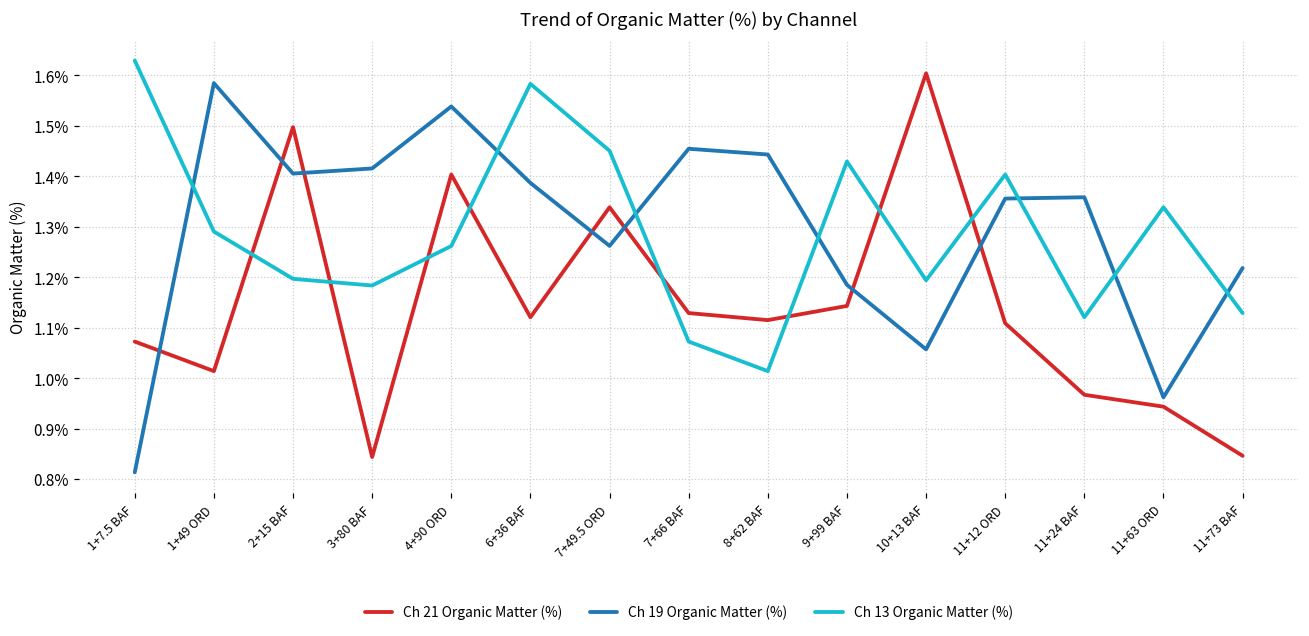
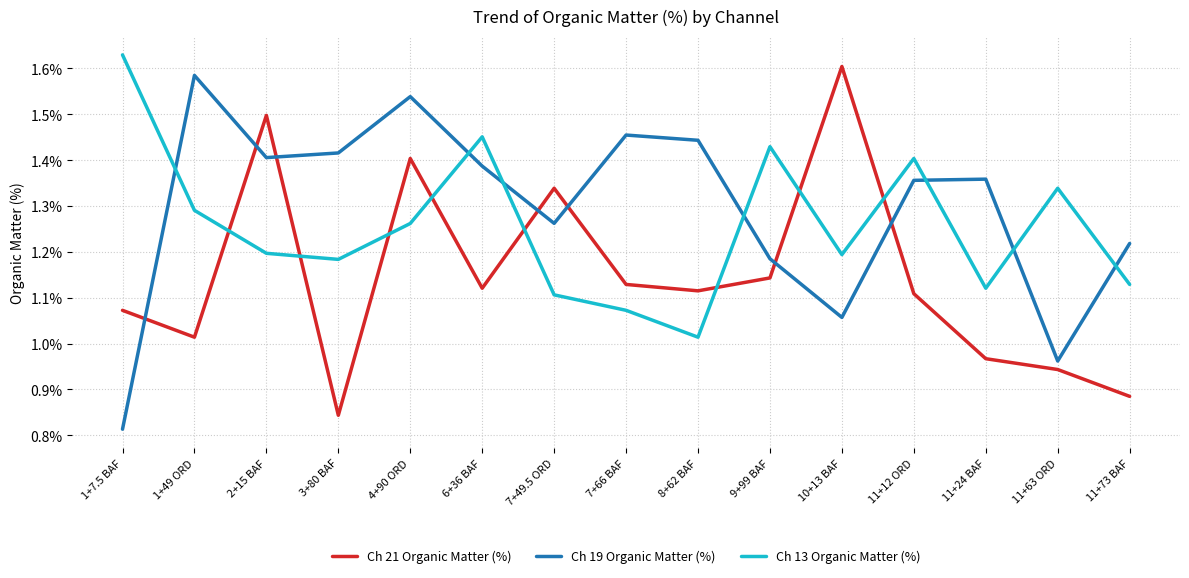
  {
    "Ch 21 Organic Matter (%)": {
      "1+7.5 BAF": "1.07%",
      "1+49 ORD": "1.01%",
      "2+15 BAF": "1.50%",
      "3+80 BAF": "0.84%",
      "4+90 ORD": "1.40%",
      "6+36 BAF": "1.12%",
      "7+49.5 ORD": "1.34%",
      "7+66 BAF": "1.13%",
      "8+62 BAF": "1.12%",
      "9+99 BAF": "1.14%",
      "10+13 BAF": "1.60%",
      "11+12 ORD": "1.11%",
      "11+24 BAF": "0.97%",
      "11+63 ORD": "0.94%",
-     "11+73 BAF": "0.85%"
+     "11+73 BAF": "0.88%"
    },
    "Ch 19 Organic Matter (%)": {
      "1+7.5 BAF": "0.81%",
      "1+49 ORD": "1.58%",
      "2+15 BAF": "1.41%",
      "3+80 BAF": "1.42%",
      "4+90 ORD": "1.54%",
      "6+36 BAF": "1.39%",
      "7+49.5 ORD": "1.26%",
      "7+66 BAF": "1.45%",
      "8+62 BAF": "1.44%",
      "9+99 BAF": "1.19%",
      "10+13 BAF": "1.06%",
      "11+12 ORD": "1.36%",
      "11+24 BAF": "1.36%",
      "11+63 ORD": "0.96%",
      "11+73 BAF": "1.22%"
    },
    "Ch 13 Organic Matter (%)": {
      "1+7.5 BAF": "1.63%",
      "1+49 ORD": "1.29%",
      "2+15 BAF": "1.20%",
      "3+80 BAF": "1.18%",
      "4+90 ORD": "1.26%",
-     "6+36 BAF": "1.58%",
-     "7+49.5 ORD": "1.45%",
+     "6+36 BAF": "1.45%",
+     "7+49.5 ORD": "1.11%",
      "7+66 BAF": "1.07%",
      "8+62 BAF": "1.01%",
      "9+99 BAF": "1.43%",
      "10+13 BAF": "1.19%",
      "11+12 ORD": "1.40%",
      "11+24 BAF": "1.12%",
      "11+63 ORD": "1.34%",
      "11+73 BAF": "1.13%"
    }
  }
